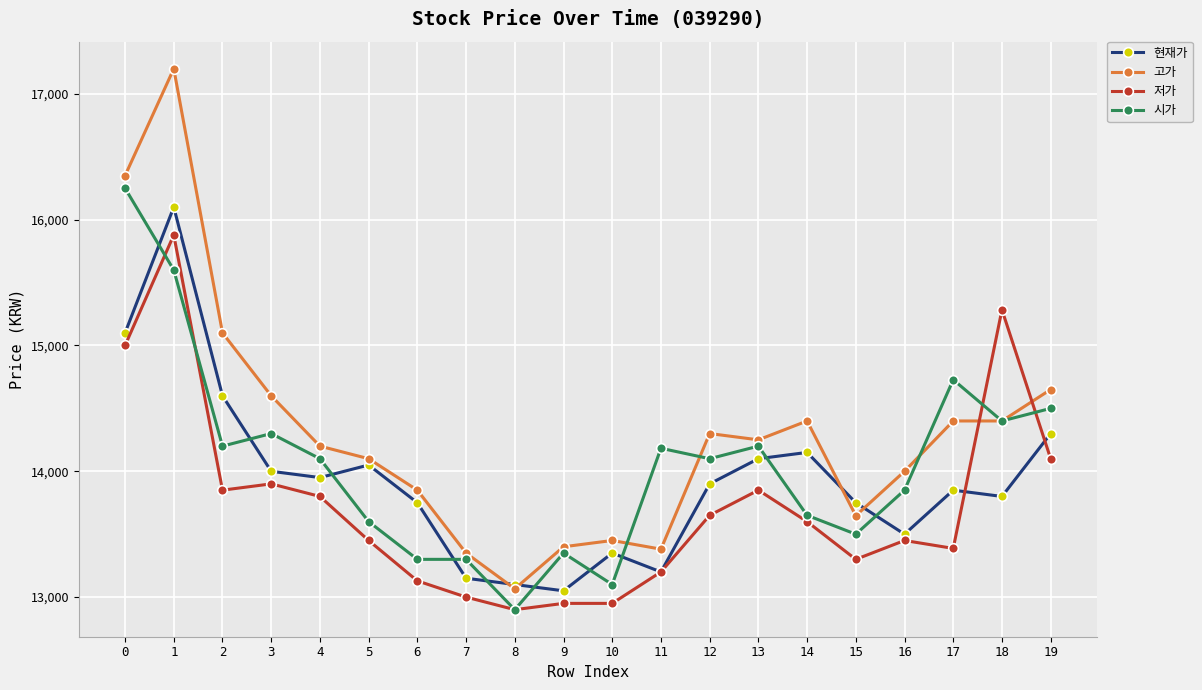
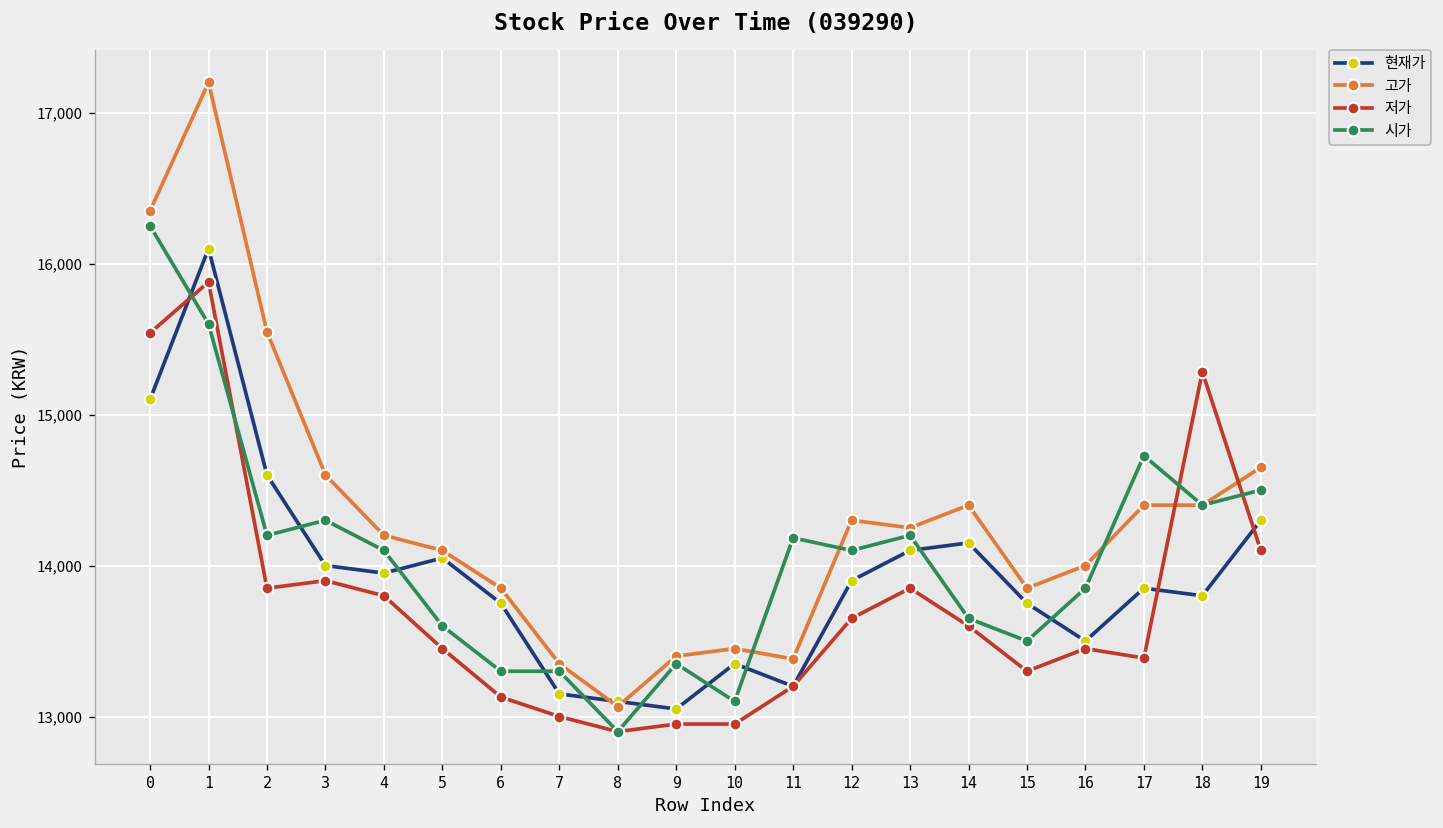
  {
    "현재가": {
      "0": "15,100",
      "1": "16,100",
      "2": "14,600",
      "3": "14,000",
      "4": "13,950",
      "5": "14,050",
      "6": "13,750",
      "7": "13,150",
      "8": "13,100",
      "9": "13,050",
      "10": "13,350",
      "12": "13,900",
      "13": "14,100",
      "14": "14,150",
      "15": "13,750",
      "16": "13,500",
      "17": "13,850",
      "18": "13,800",
      "19": "14,300"
    },
    "고가": {
      "0": "16,350",
      "1": "17,200",
-     "2": "15,100",
+     "2": "15,550",
      "3": "14,600",
      "4": "14,200",
      "5": "14,100",
      "6": "13,850",
      "7": "13,350",
      "8": "13,070",
      "9": "13,400",
      "10": "13,450",
      "11": "13,380",
      "12": "14,300",
      "13": "14,250",
      "14": "14,400",
-     "15": "13,650",
+     "15": "13,850",
      "16": "14,000",
      "17": "14,400",
      "19": "14,650"
    },
    "저가": {
-     "0": "15,000",
+     "0": "15,540",
      "1": "15,880",
      "2": "13,850",
      "3": "13,900",
      "4": "13,800",
      "5": "13,450",
      "6": "13,130",
      "7": "13,000",
      "9": "12,950",
      "10": "12,950",
      "12": "13,650",
      "13": "13,850",
      "14": "13,600",
      "15": "13,300",
      "16": "13,450",
      "17": "13,390",
      "18": "15,280",
      "19": "14,100"
    },
    "시가": {
      "0": "16,250",
      "1": "15,600",
      "2": "14,200",
      "3": "14,300",
      "4": "14,100",
      "5": "13,600",
      "6": "13,300",
      "7": "13,300",
      "9": "13,350",
      "10": "13,100",
      "11": "14,180",
      "12": "14,100",
      "13": "14,200",
      "14": "13,650",
      "15": "13,500",
      "16": "13,850",
      "17": "14,730",
      "19": "14,500"
    }
  }
